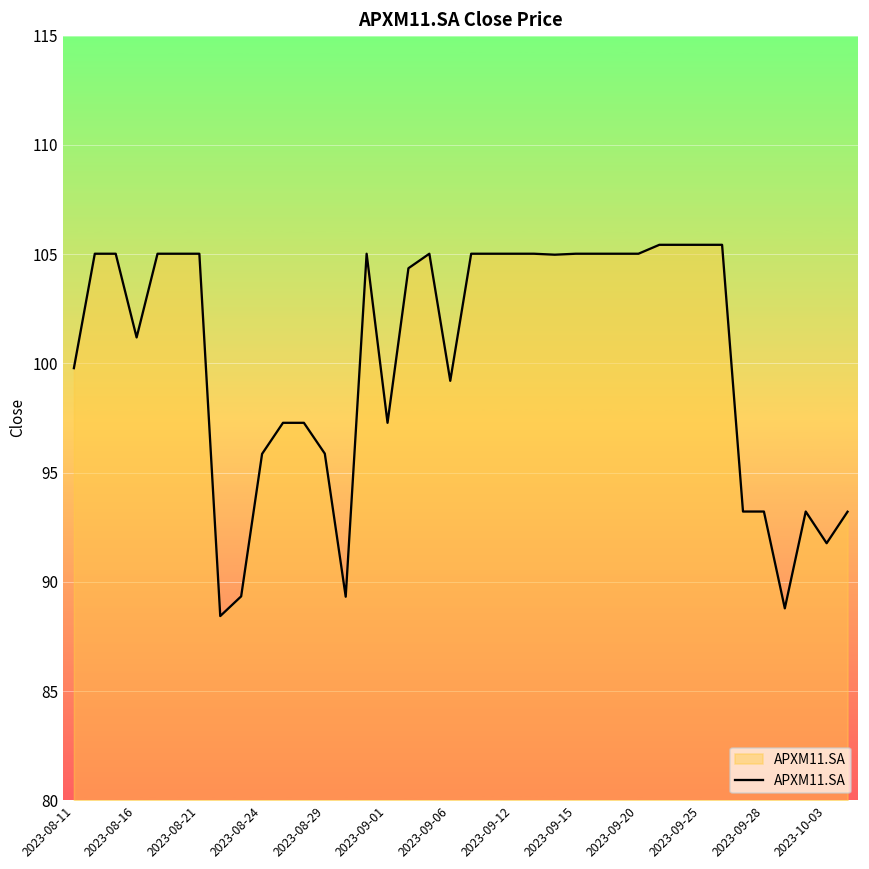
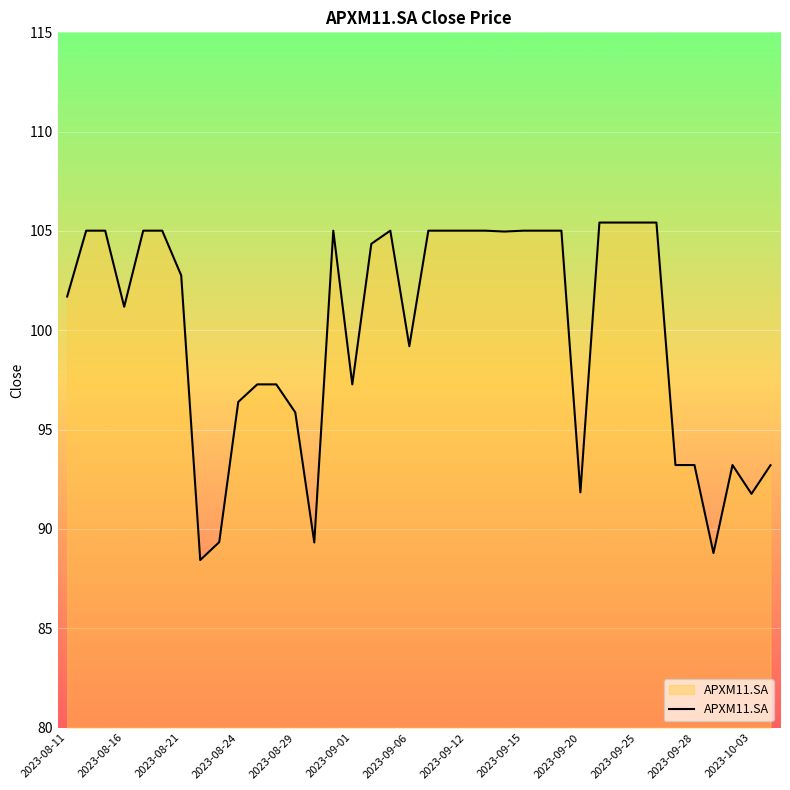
  {
-   "2023-08-11": 99.8,
+   "2023-08-11": 101.7,
    "2023-08-16": 101.2,
-   "2023-08-21": 105.0,
-   "2023-08-24": 95.9,
+   "2023-08-21": 102.8,
+   "2023-08-24": 96.4,
    "2023-08-29": 95.9,
    "2023-09-01": 97.3,
    "2023-09-06": 99.2,
    "2023-09-12": 105.0,
    "2023-09-15": 105.0,
-   "2023-09-20": 105.0,
+   "2023-09-20": 91.8,
    "2023-09-25": 105.4,
    "2023-09-28": 93.2,
    "2023-10-03": 91.8
  }
